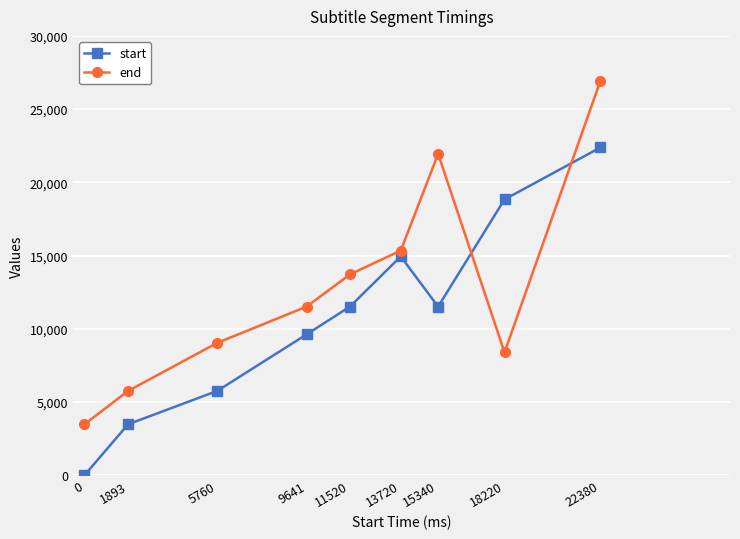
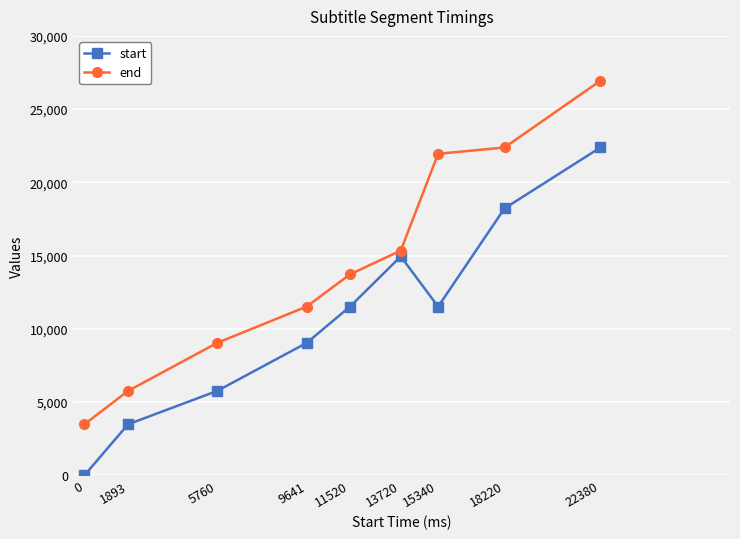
  {
    "start": {
      "0": "0",
      "1893": "3,500",
      "5760": "5,800",
-     "9641": "9,600",
+     "9641": "9,000",
      "11520": "11,500",
      "13720": "14,900",
      "15340": "11,500",
-     "18220": "18,800",
+     "18220": "18,200",
      "22380": "22,400"
    },
    "end": {
      "0": "3,500",
      "1893": "5,800",
      "5760": "9,000",
      "9641": "11,500",
      "11520": "13,700",
      "13720": "15,300",
      "15340": "21,900",
-     "18220": "8,400",
+     "18220": "22,400",
      "22380": "26,900"
    }
  }
